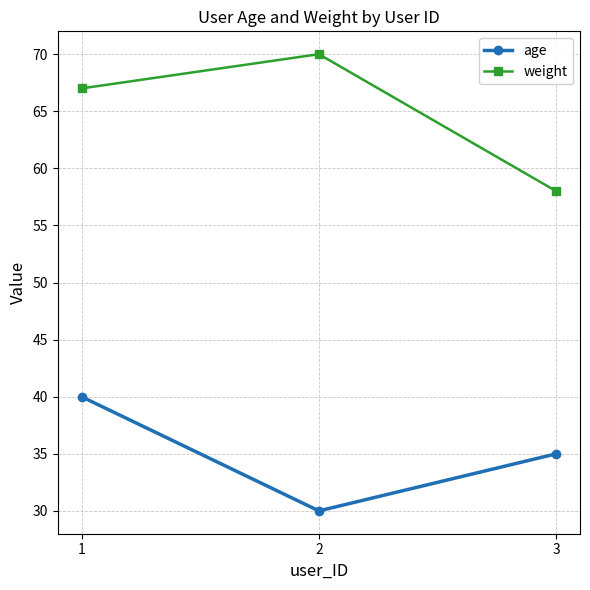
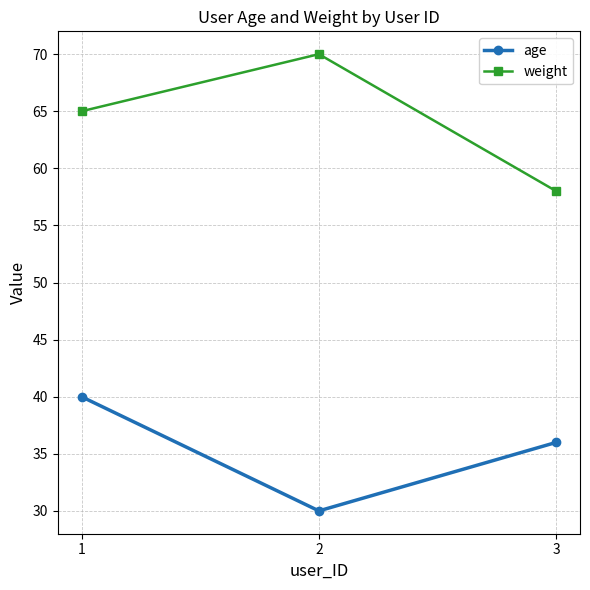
  {
    "age": {
      "1": 40,
      "2": 30,
-     "3": 35
+     "3": 36
    },
    "weight": {
-     "1": 67,
+     "1": 65,
      "2": 70,
      "3": 58
    }
  }
